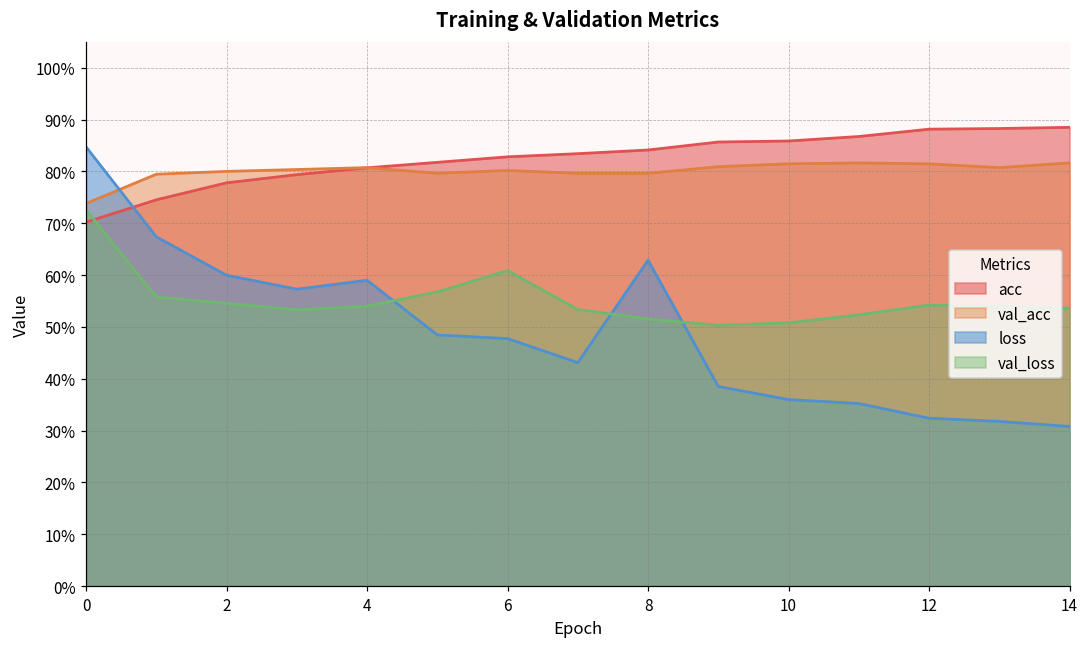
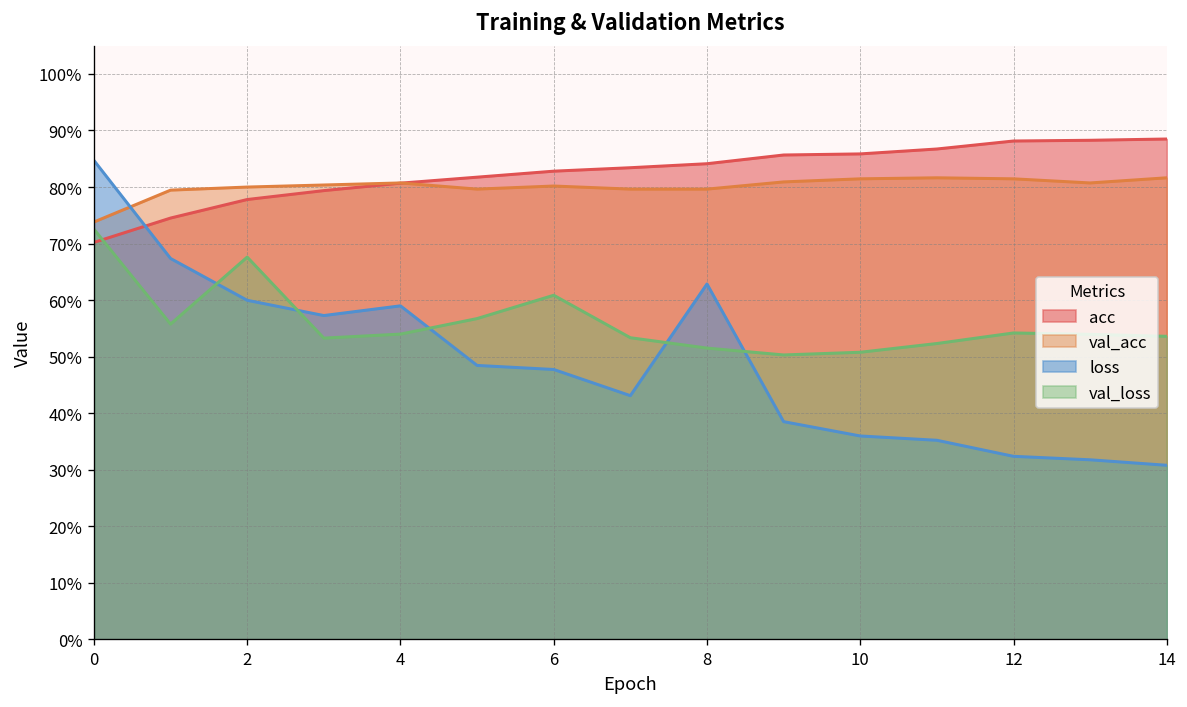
  {
    "loss": {
      "0": "85%",
      "2": "60%",
      "4": "59%",
      "6": "48%",
      "8": "63%",
      "10": "36%",
      "12": "32%",
      "14": "31%"
    },
    "val_loss": {
      "0": "73%",
-     "2": "55%",
+     "2": "68%",
      "4": "54%",
      "6": "61%",
      "8": "52%",
      "10": "51%",
      "12": "54%",
      "14": "54%"
    }
  }
